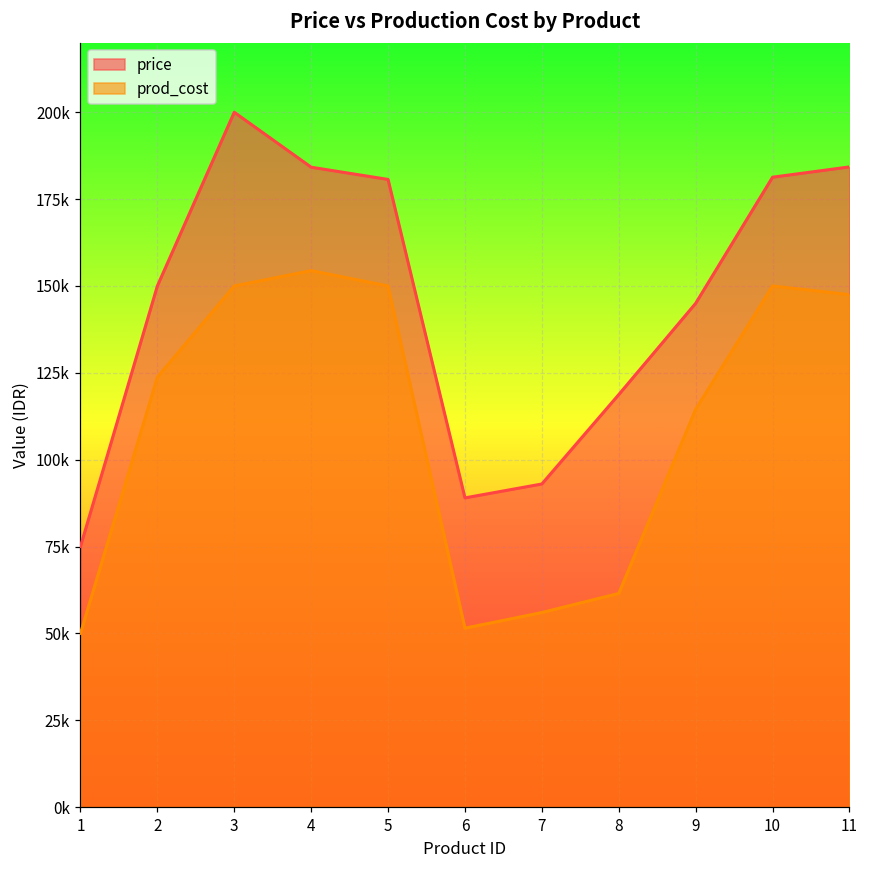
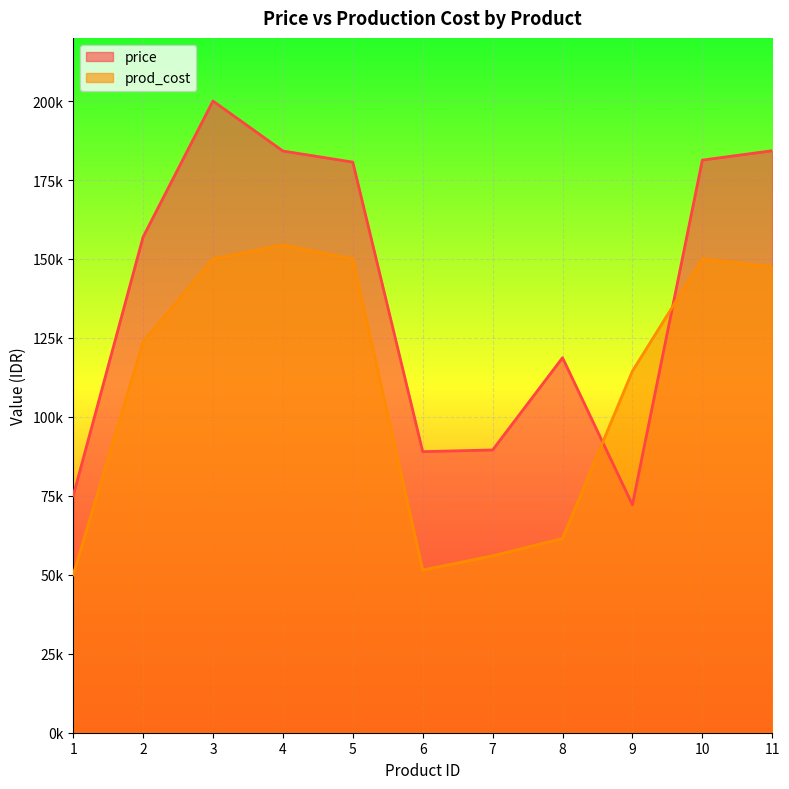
  {
    "price": {
      "1": 75000,
-     "2": 150000,
+     "2": 157000,
      "3": 200000,
      "4": 184000,
      "5": 181000,
      "6": 89000,
-     "7": 93000,
+     "7": 90000,
      "8": 119000,
-     "9": 145000,
+     "9": 72000,
      "10": 181000,
      "11": 184000
    },
    "prod_cost": {
      "1": 50000,
      "2": 124000,
      "3": 150000,
      "4": 154000,
      "5": 150000,
      "6": 52000,
      "7": 56000,
      "8": 62000,
      "9": 115000,
      "10": 150000,
      "11": 148000
    }
  }
